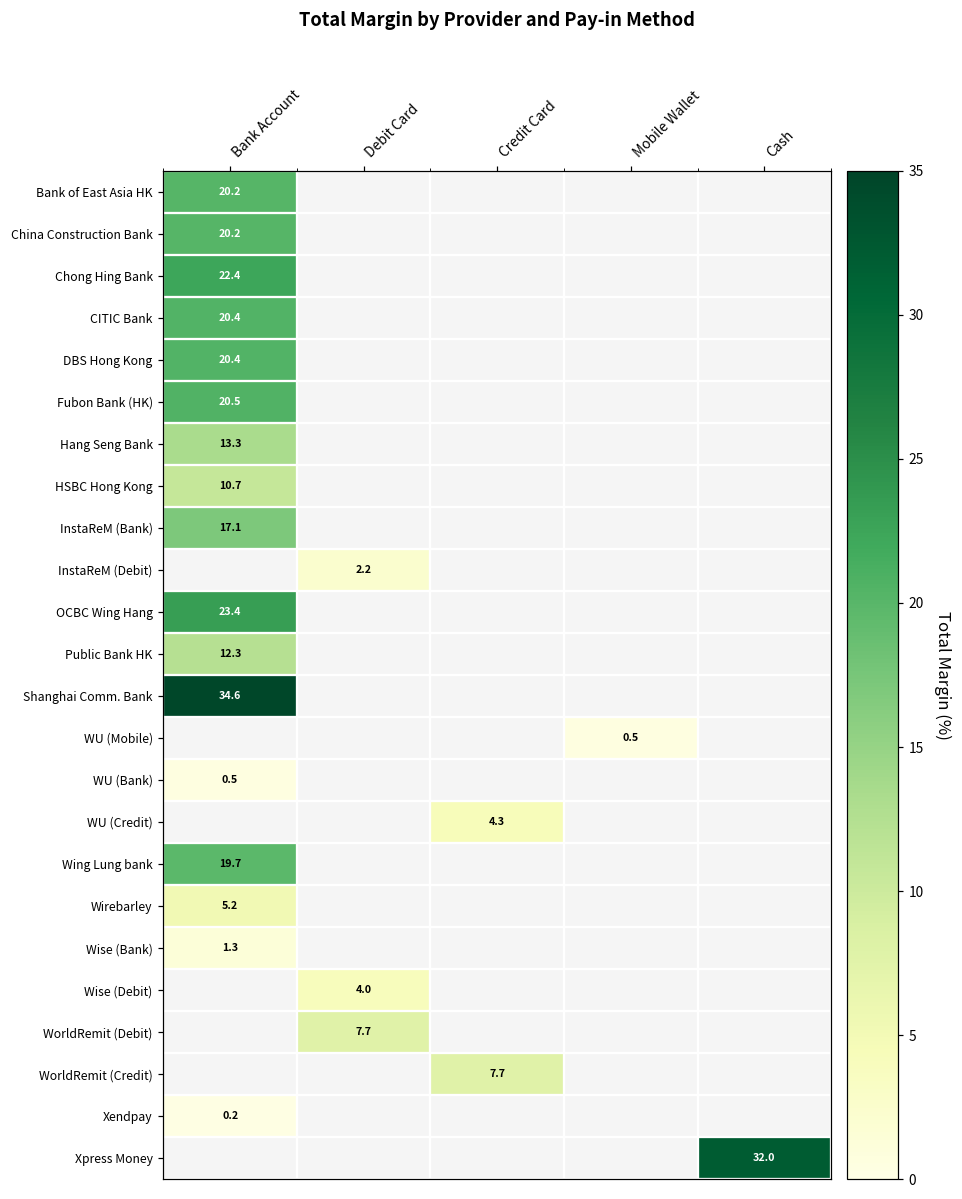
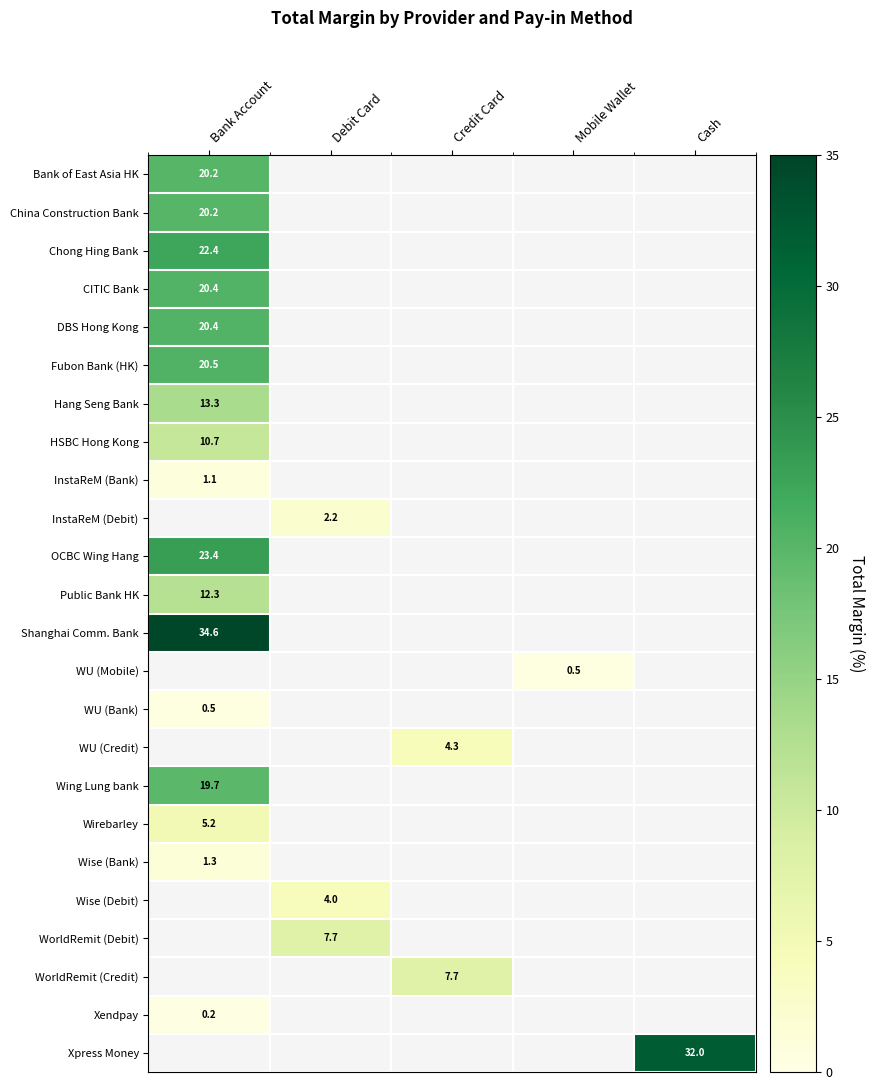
  {
    "Bank of East Asia HK": {
      "Bank Account": 20.2
    },
    "China Construction Bank": {
      "Bank Account": 20.2
    },
    "Chong Hing Bank": {
      "Bank Account": 22.4
    },
    "CITIC Bank": {
      "Bank Account": 20.4
    },
    "DBS Hong Kong": {
      "Bank Account": 20.4
    },
    "Fubon Bank (HK)": {
      "Bank Account": 20.5
    },
    "Hang Seng Bank": {
      "Bank Account": 13.3
    },
    "HSBC Hong Kong": {
      "Bank Account": 10.7
    },
    "InstaReM (Bank)": {
-     "Bank Account": 17.1
+     "Bank Account": 1.1
    },
    "InstaReM (Debit)": {
      "Debit Card": 2.2
    },
    "OCBC Wing Hang": {
      "Bank Account": 23.4
    },
    "Public Bank HK": {
      "Bank Account": 12.3
    },
    "Shanghai Comm. Bank": {
      "Bank Account": 34.6
    },
    "WU (Mobile)": {
      "Mobile Wallet": 0.5
    },
    "WU (Bank)": {
      "Bank Account": 0.5
    },
    "WU (Credit)": {
      "Credit Card": 4.3
    },
    "Wing Lung bank": {
      "Bank Account": 19.7
    },
    "Wirebarley": {
      "Bank Account": 5.2
    },
    "Wise (Bank)": {
      "Bank Account": 1.3
    },
    "Wise (Debit)": {
      "Debit Card": 4.0
    },
    "WorldRemit (Debit)": {
      "Debit Card": 7.7
    },
    "WorldRemit (Credit)": {
      "Credit Card": 7.7
    },
    "Xendpay": {
      "Bank Account": 0.2
    },
    "Xpress Money": {
      "Cash": 32.0
    }
  }
